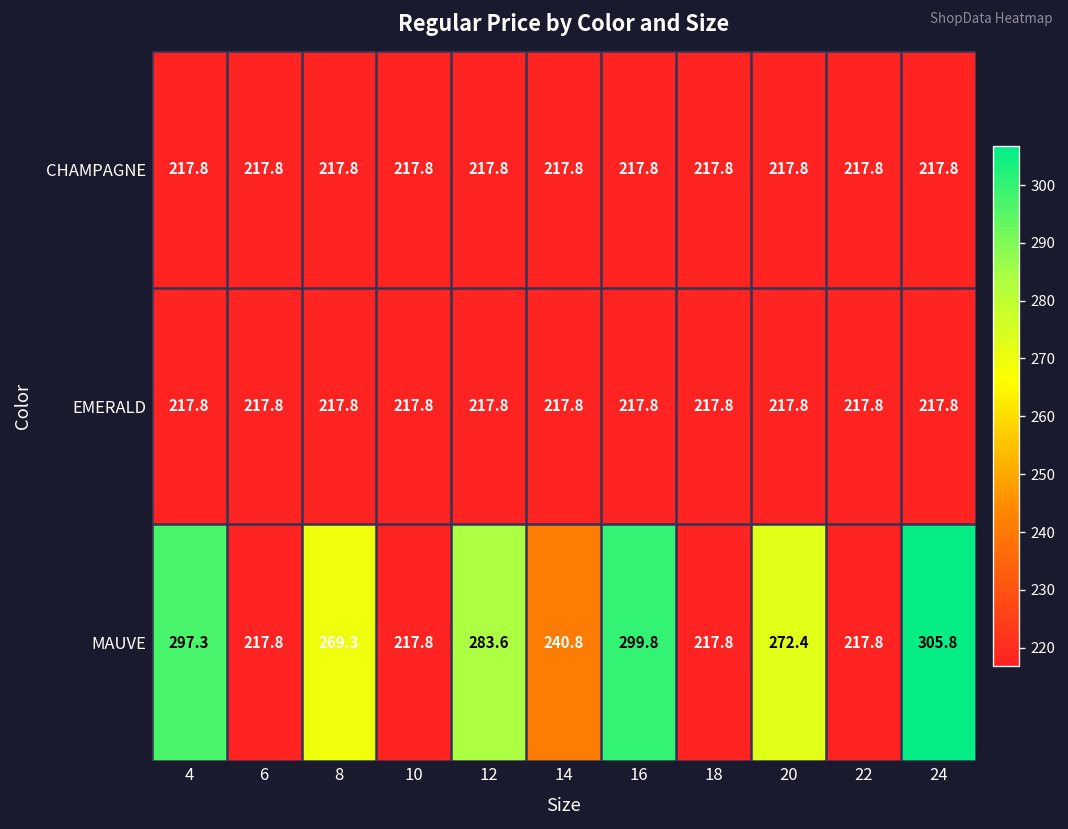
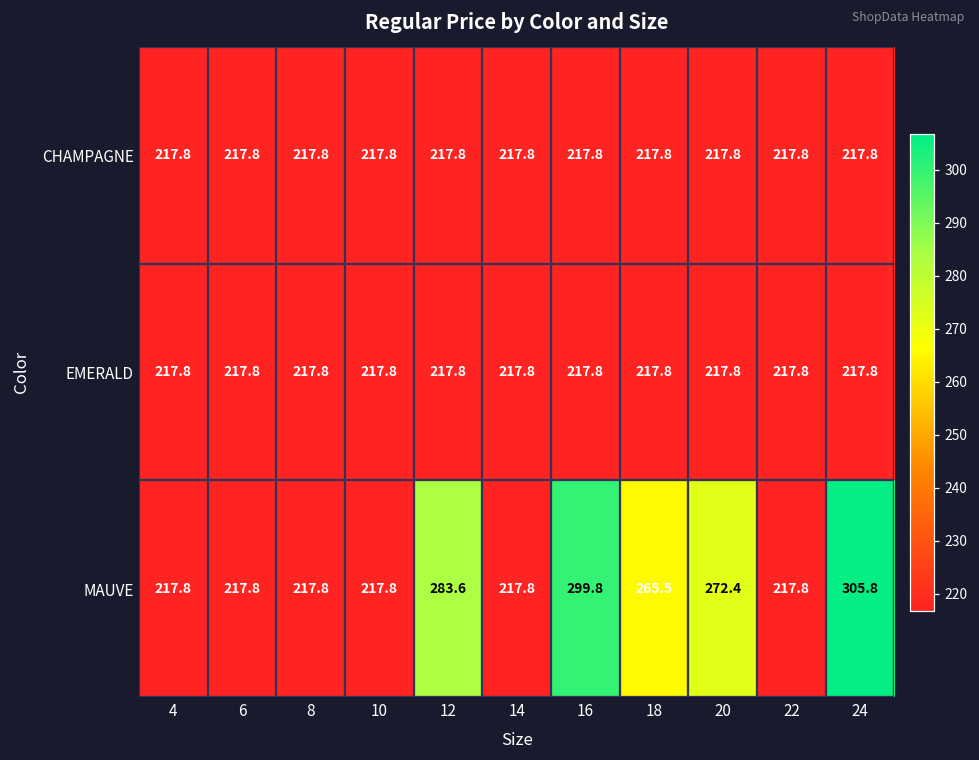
  {
    "CHAMPAGNE": {
      "4": 217.8,
      "6": 217.8,
      "8": 217.8,
      "10": 217.8,
      "12": 217.8,
      "14": 217.8,
      "16": 217.8,
      "18": 217.8,
      "20": 217.8,
      "22": 217.8,
      "24": 217.8
    },
    "EMERALD": {
      "4": 217.8,
      "6": 217.8,
      "8": 217.8,
      "10": 217.8,
      "12": 217.8,
      "14": 217.8,
      "16": 217.8,
      "18": 217.8,
      "20": 217.8,
      "22": 217.8,
      "24": 217.8
    },
    "MAUVE": {
-     "4": 297.3,
+     "4": 217.8,
      "6": 217.8,
-     "8": 269.3,
+     "8": 217.8,
      "10": 217.8,
      "12": 283.6,
-     "14": 240.8,
+     "14": 217.8,
      "16": 299.8,
-     "18": 217.8,
+     "18": 265.5,
      "20": 272.4,
      "22": 217.8,
      "24": 305.8
    }
  }
